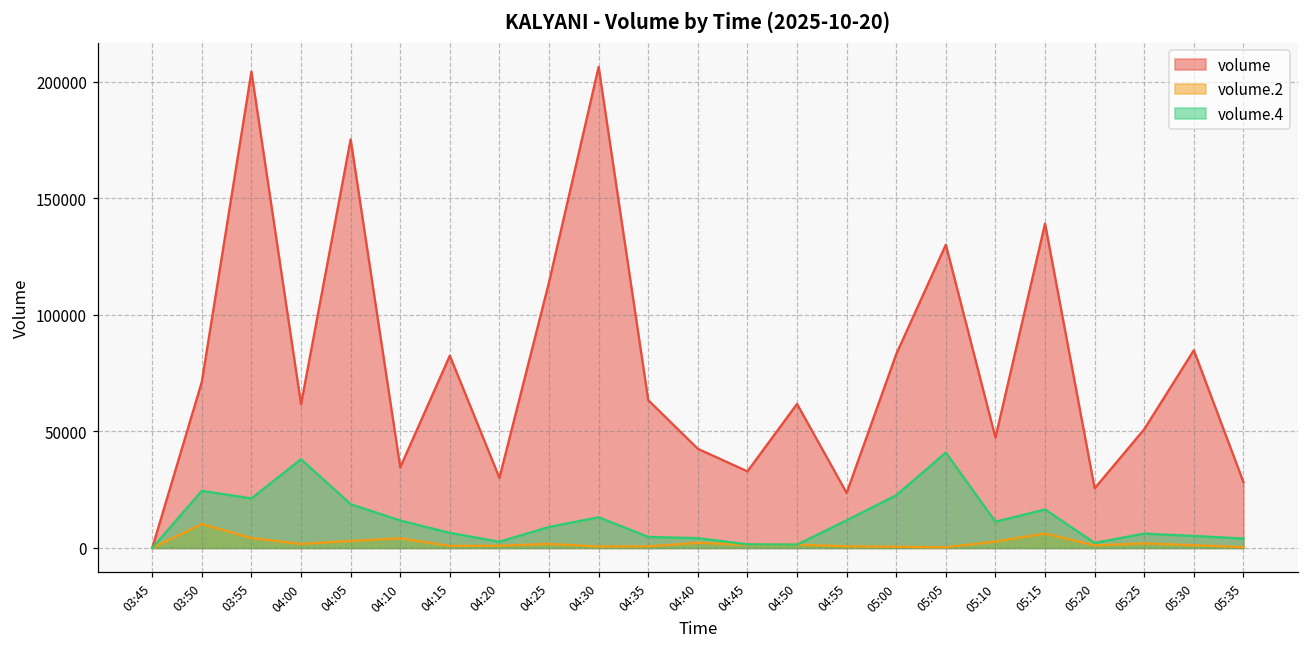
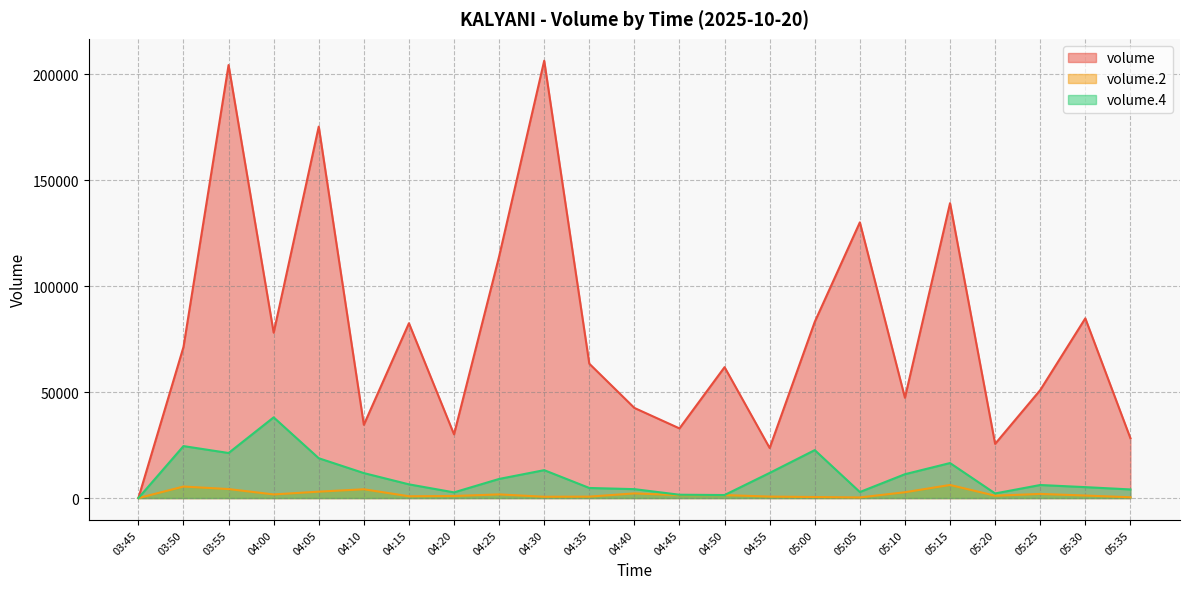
  {
    "volume": {
      "03:50": 71000,
      "03:55": 204000,
-     "04:00": 62000,
+     "04:00": 78000,
      "04:05": 175000,
      "04:10": 35000,
      "04:15": 83000,
      "04:20": 30000,
      "04:25": 114000,
      "04:30": 206000,
      "04:35": 63000,
      "04:40": 43000,
      "04:45": 33000,
      "04:50": 62000,
      "04:55": 24000,
      "05:00": 83000,
      "05:05": 130000,
      "05:10": 47000,
      "05:15": 139000,
      "05:20": 26000,
      "05:25": 51000,
      "05:30": 85000,
      "05:35": 28000
    },
    "volume.2": {
-     "03:50": 10000,
+     "03:50": 5000,
      "03:55": 4000,
      "04:00": 2000,
      "04:05": 3000,
      "04:10": 4000,
      "04:15": 1000,
      "04:20": 1000,
      "04:25": 2000,
      "04:30": 1000,
      "04:35": 1000,
      "04:40": 2000,
      "04:55": 1000,
      "05:00": 0,
      "05:05": 0,
      "05:10": 3000,
      "05:15": 6000,
      "05:25": 2000,
      "05:30": 1000,
      "05:35": 0
    },
    "volume.4": {
      "03:50": 25000,
      "03:55": 21000,
      "04:00": 38000,
      "04:05": 19000,
      "04:10": 12000,
      "04:15": 6000,
      "04:20": 3000,
      "04:25": 9000,
      "04:30": 13000,
      "04:35": 5000,
      "04:40": 4000,
      "04:55": 12000,
      "05:00": 23000,
-     "05:05": 41000,
+     "05:05": 3000,
      "05:10": 11000,
      "05:15": 17000,
      "05:25": 6000,
      "05:30": 5000,
      "05:35": 4000
    }
  }
